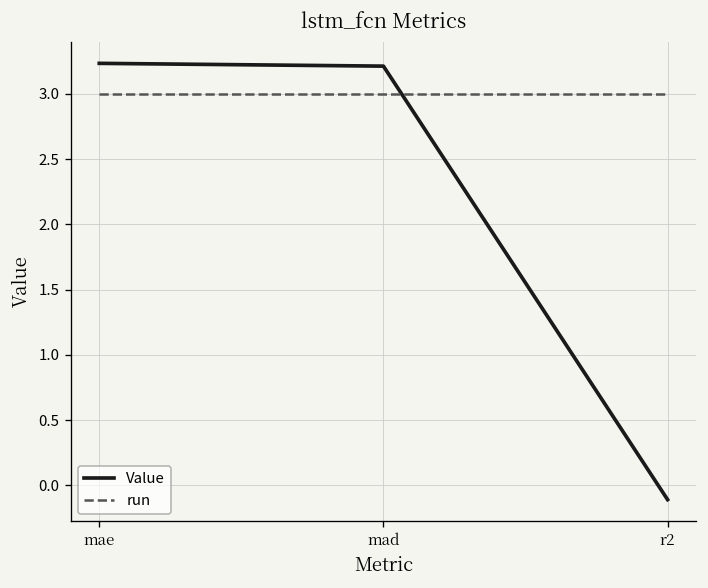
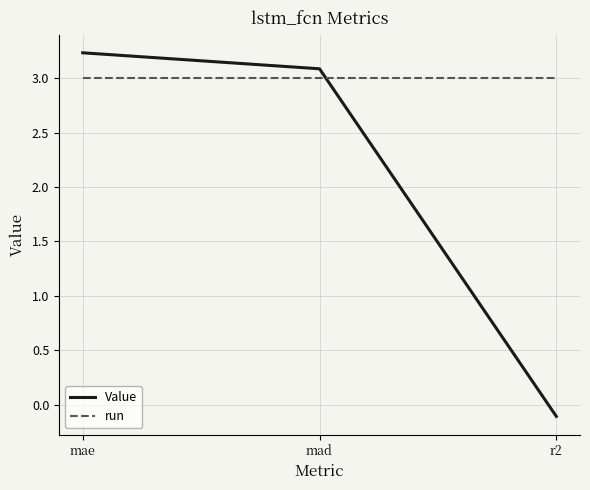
  {
    "Value": {
      "mae": 3.23,
-     "mad": 3.21,
+     "mad": 3.09,
      "r2": -0.11
    },
    "run": {
      "mae": 3.00,
      "mad": 3.00,
      "r2": 3.00
    }
  }
